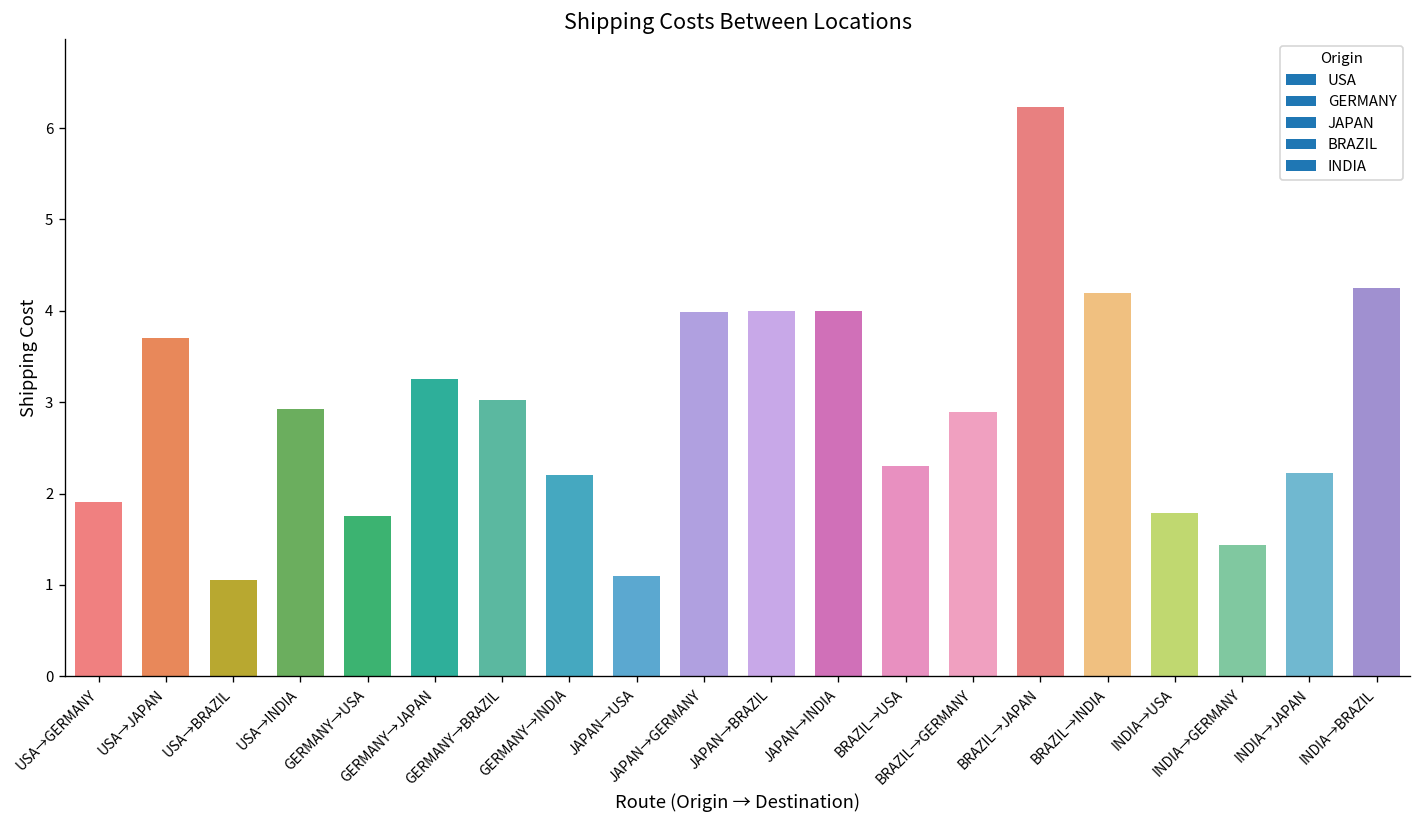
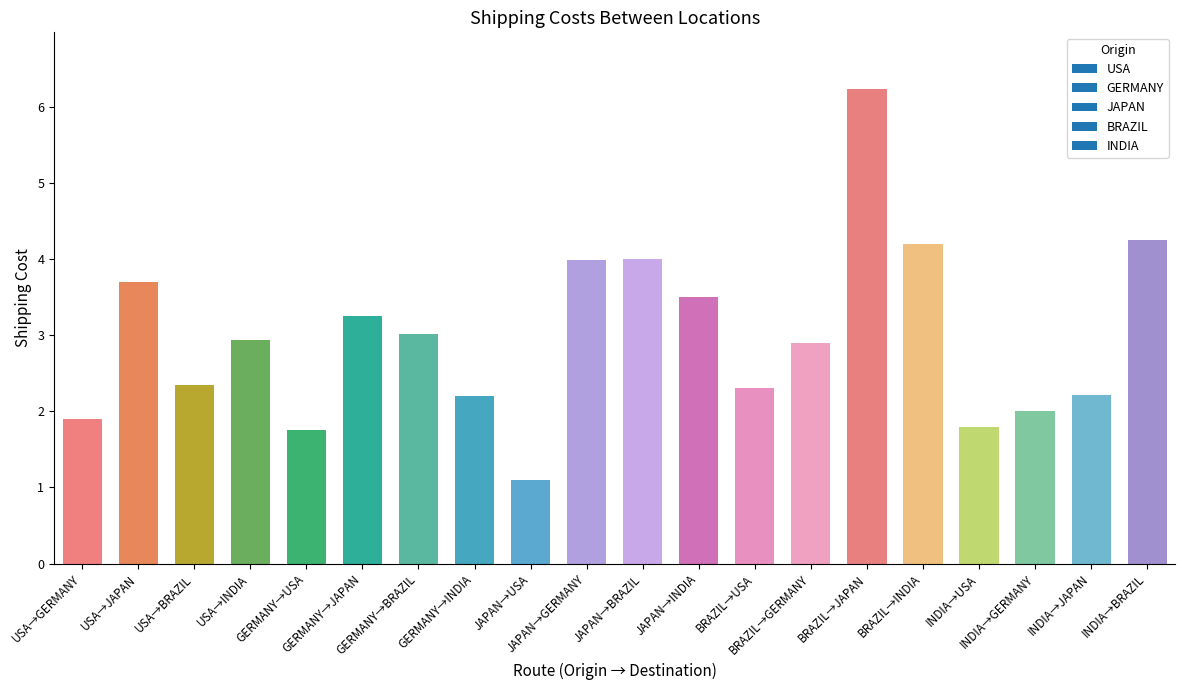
  {
    "USA→GERMANY": 1.9,
    "USA→JAPAN": 3.7,
-   "USA→BRAZIL": 1.1,
+   "USA→BRAZIL": 2.4,
    "USA→INDIA": 2.9,
    "GERMANY→USA": 1.8,
    "GERMANY→JAPAN": 3.3,
    "GERMANY→BRAZIL": 3.0,
    "GERMANY→INDIA": 2.2,
    "JAPAN→USA": 1.1,
    "JAPAN→GERMANY": 4.0,
    "JAPAN→BRAZIL": 4.0,
-   "JAPAN→INDIA": 4.0,
+   "JAPAN→INDIA": 3.5,
    "BRAZIL→USA": 2.3,
    "BRAZIL→GERMANY": 2.9,
    "BRAZIL→JAPAN": 6.2,
    "BRAZIL→INDIA": 4.2,
    "INDIA→USA": 1.8,
-   "INDIA→GERMANY": 1.4,
+   "INDIA→GERMANY": 2.0,
    "INDIA→JAPAN": 2.2,
    "INDIA→BRAZIL": 4.3
  }
